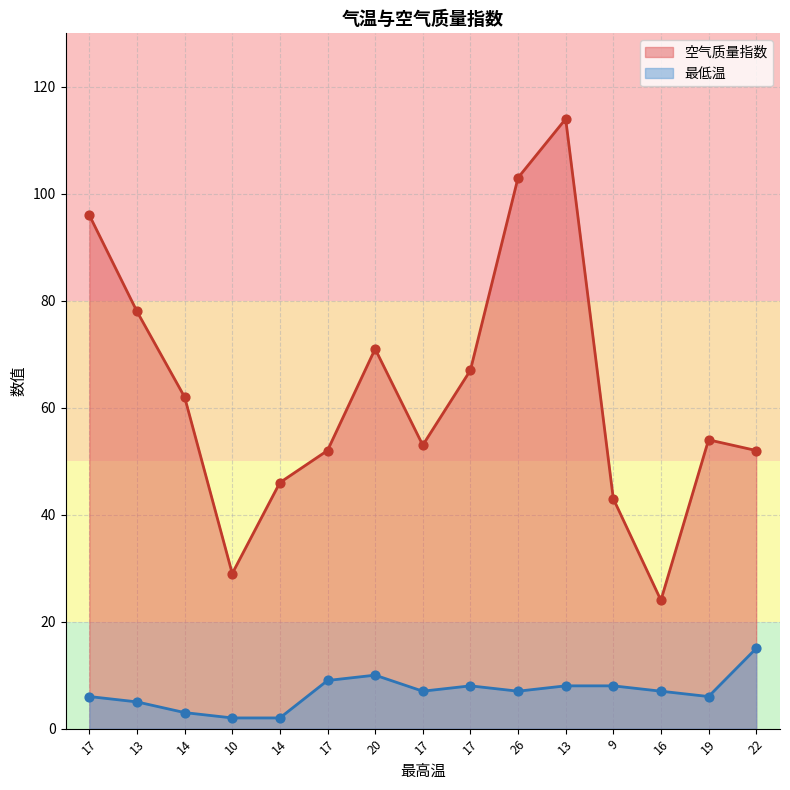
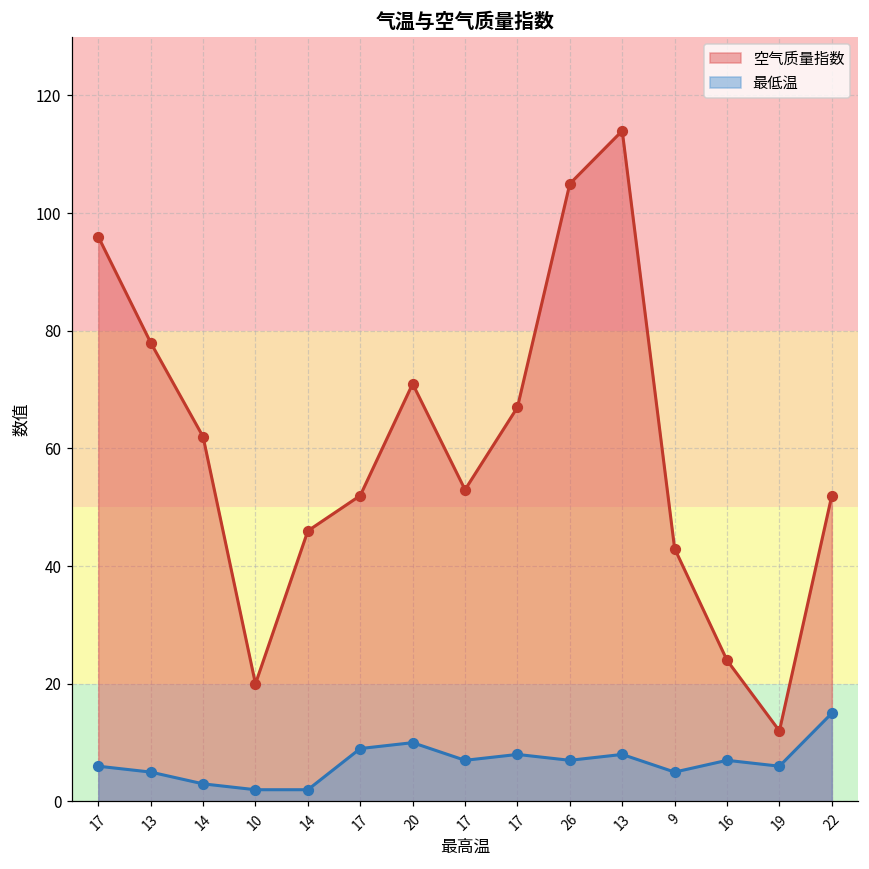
  {
    "空气质量指数": {
-     "10": 29,
+     "10": 20,
      "20": 71,
-     "26": 103,
+     "26": 105,
      "9": 43,
      "16": 24,
-     "19": 54,
+     "19": 12,
      "22": 52
    },
    "最低温": {
      "10": 2,
      "20": 10,
      "26": 7,
-     "9": 8,
+     "9": 5,
      "16": 7,
      "19": 6,
      "22": 15
    }
  }
